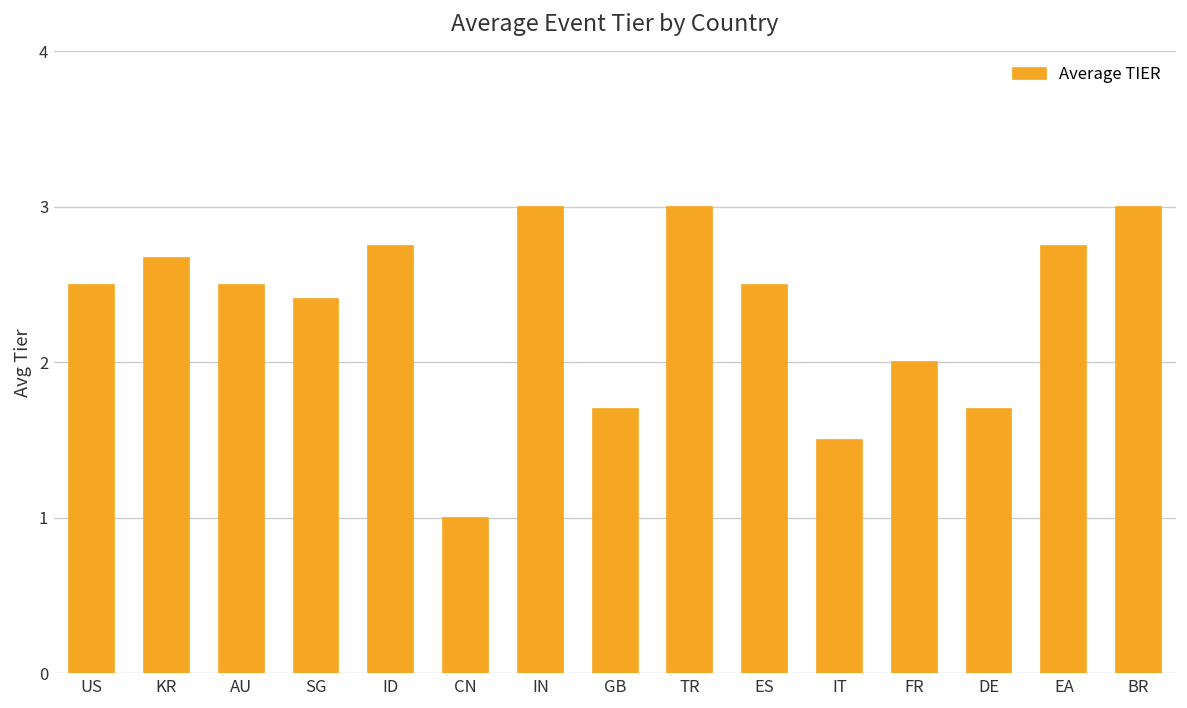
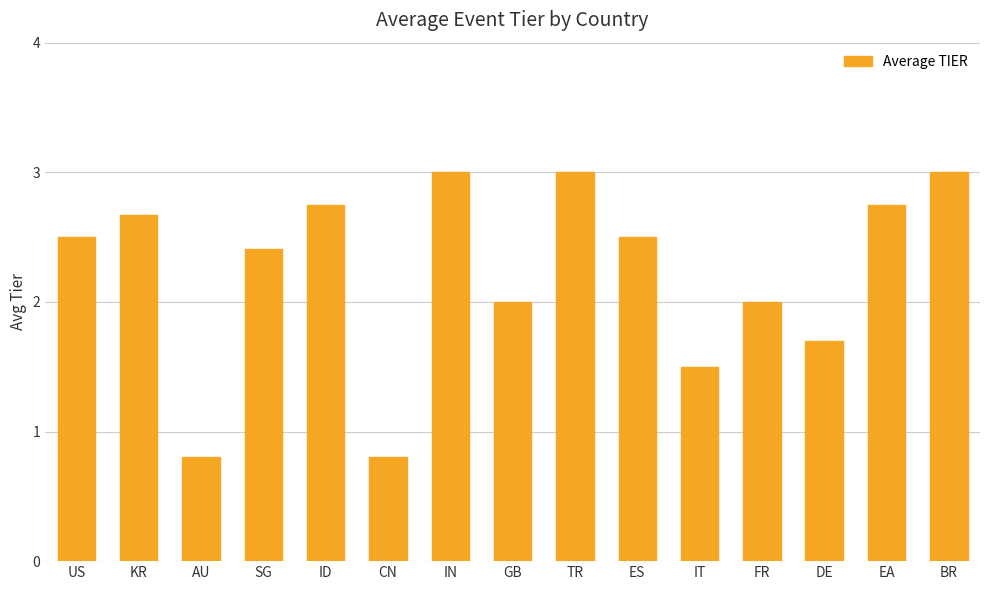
  {
    "US": 2.5,
    "KR": 2.67,
-   "AU": 2.5,
+   "AU": 0.8,
    "SG": 2.4,
    "ID": 2.75,
-   "CN": 1.0,
+   "CN": 0.8,
    "IN": 3.0,
-   "GB": 1.7,
+   "GB": 2.0,
    "TR": 3.0,
    "ES": 2.5,
    "IT": 1.5,
    "FR": 2.0,
    "DE": 1.7,
    "EA": 2.75,
    "BR": 3.0
  }
